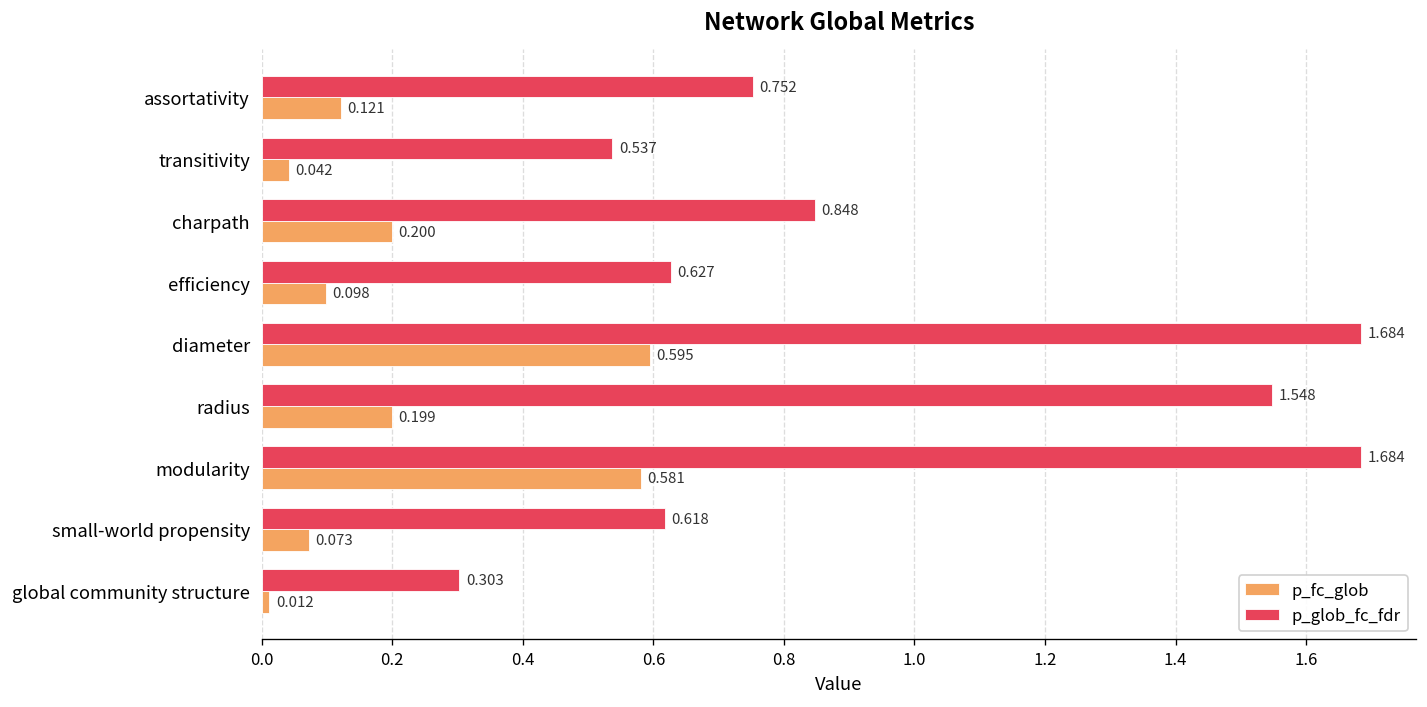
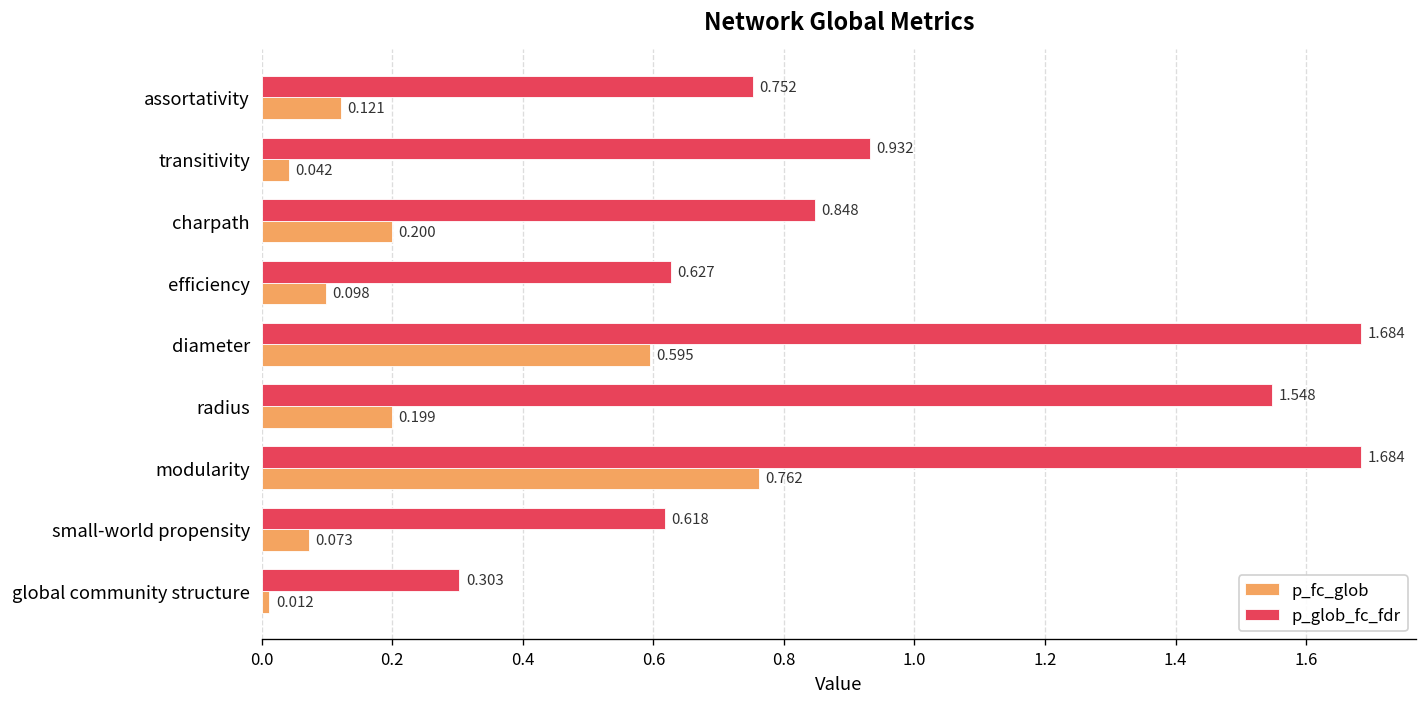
  {
    "p_fc_glob": {
      "assortativity": 0.121,
      "transitivity": 0.042,
      "charpath": 0.200,
      "efficiency": 0.098,
      "diameter": 0.595,
      "radius": 0.199,
-     "modularity": 0.581,
+     "modularity": 0.762,
      "small-world propensity": 0.073,
      "global community structure": 0.012
    },
    "p_glob_fc_fdr": {
      "assortativity": 0.752,
-     "transitivity": 0.537,
+     "transitivity": 0.932,
      "charpath": 0.848,
      "efficiency": 0.627,
      "diameter": 1.684,
      "radius": 1.548,
      "modularity": 1.684,
      "small-world propensity": 0.618,
      "global community structure": 0.303
    }
  }
